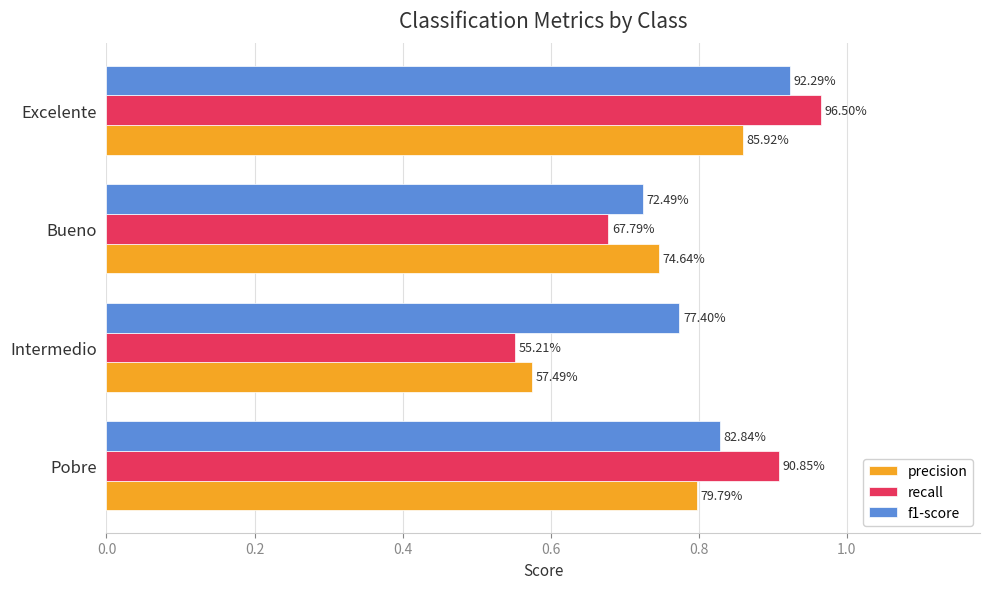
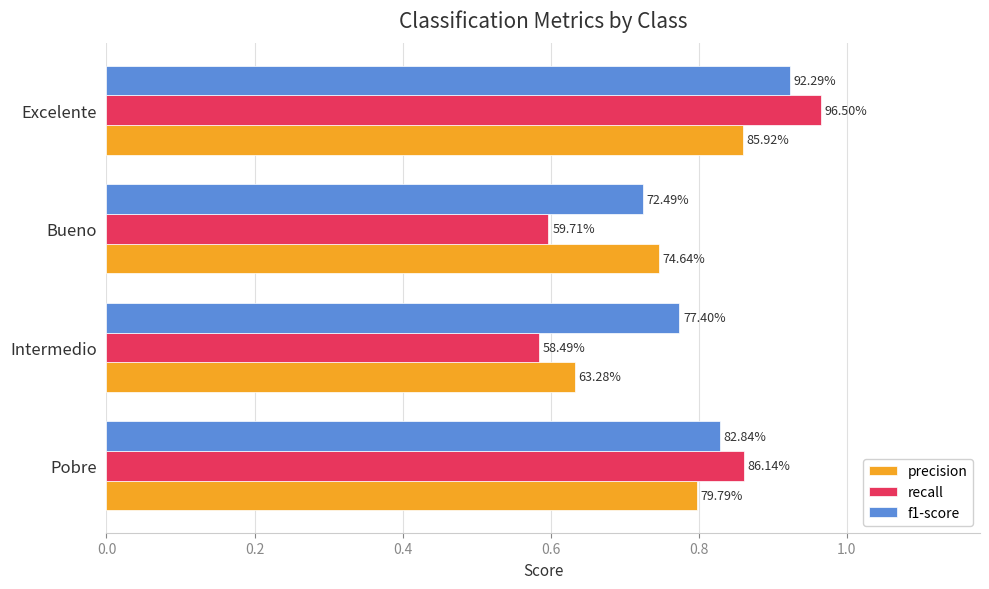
  {
    "precision": {
      "Excelente": "85.92%",
      "Bueno": "74.64%",
-     "Intermedio": "57.49%",
+     "Intermedio": "63.28%",
      "Pobre": "79.79%"
    },
    "recall": {
      "Excelente": "96.50%",
-     "Bueno": "67.79%",
-     "Intermedio": "55.21%",
-     "Pobre": "90.85%"
+     "Bueno": "59.71%",
+     "Intermedio": "58.49%",
+     "Pobre": "86.14%"
    },
    "f1-score": {
      "Excelente": "92.29%",
      "Bueno": "72.49%",
      "Intermedio": "77.40%",
      "Pobre": "82.84%"
    }
  }
